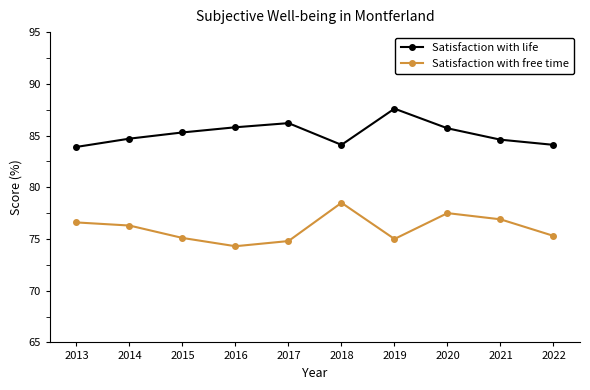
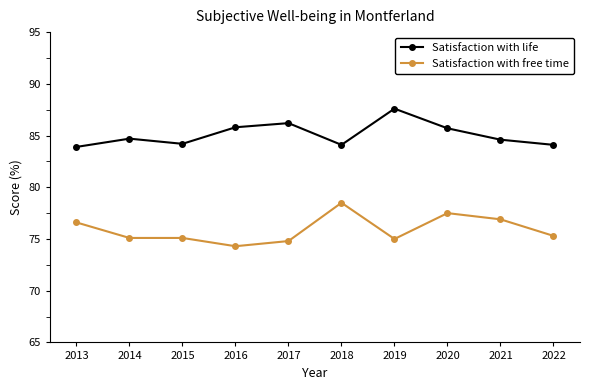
  {
    "Satisfaction with life": {
      "2013": 83.9,
      "2014": 84.7,
-     "2015": 85.3,
+     "2015": 84.2,
      "2016": 85.8,
      "2017": 86.2,
      "2018": 84.1,
      "2019": 87.6,
      "2020": 85.7,
      "2021": 84.6,
      "2022": 84.1
    },
    "Satisfaction with free time": {
      "2013": 76.6,
-     "2014": 76.3,
+     "2014": 75.1,
      "2015": 75.1,
      "2016": 74.3,
      "2017": 74.8,
      "2018": 78.5,
      "2019": 75.0,
      "2020": 77.5,
      "2021": 76.9,
      "2022": 75.3
    }
  }
